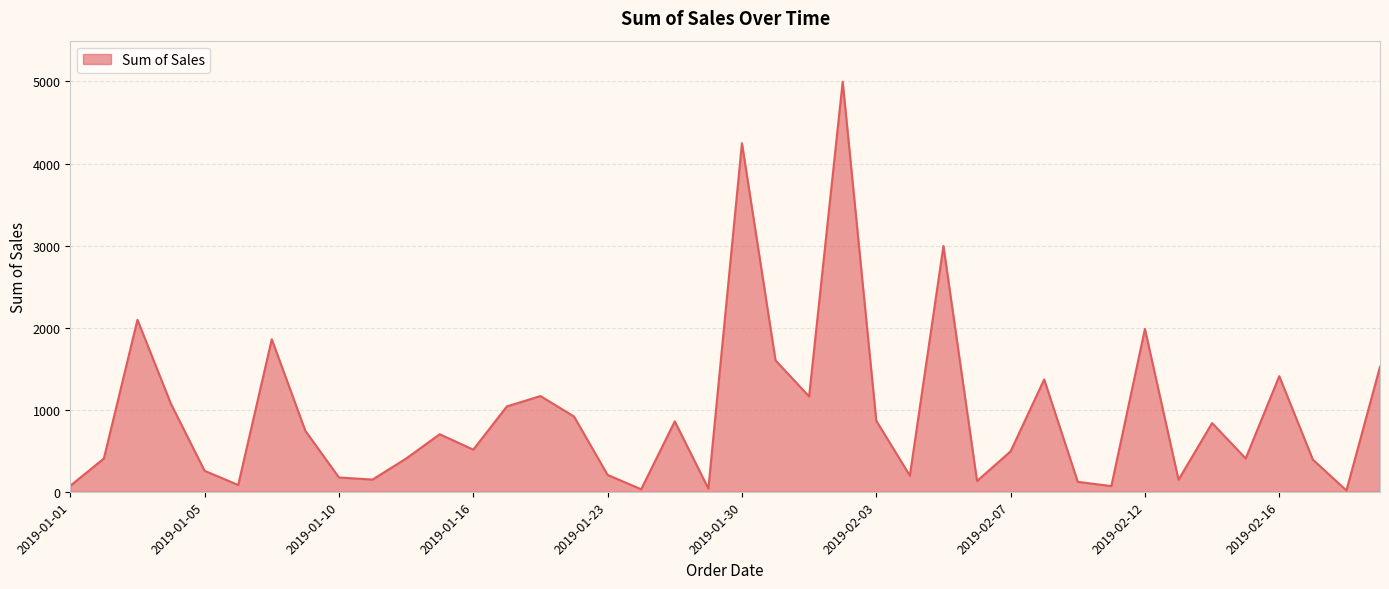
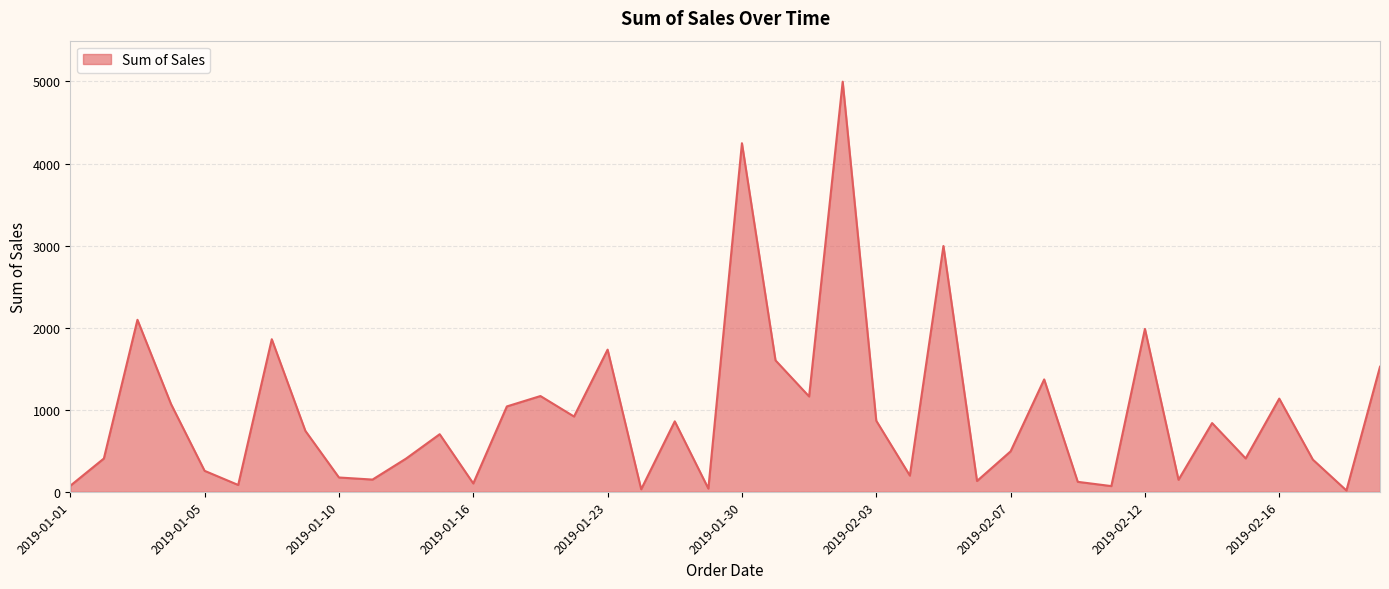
  {
    "2019-01-01": 100,
    "2019-01-05": 300,
    "2019-01-10": 200,
-   "2019-01-16": 500,
-   "2019-01-23": 200,
+   "2019-01-16": 100,
+   "2019-01-23": 1700,
    "2019-01-30": 4200,
    "2019-02-03": 900,
    "2019-02-07": 500,
    "2019-02-12": 2000,
-   "2019-02-16": 1400
+   "2019-02-16": 1100
  }
